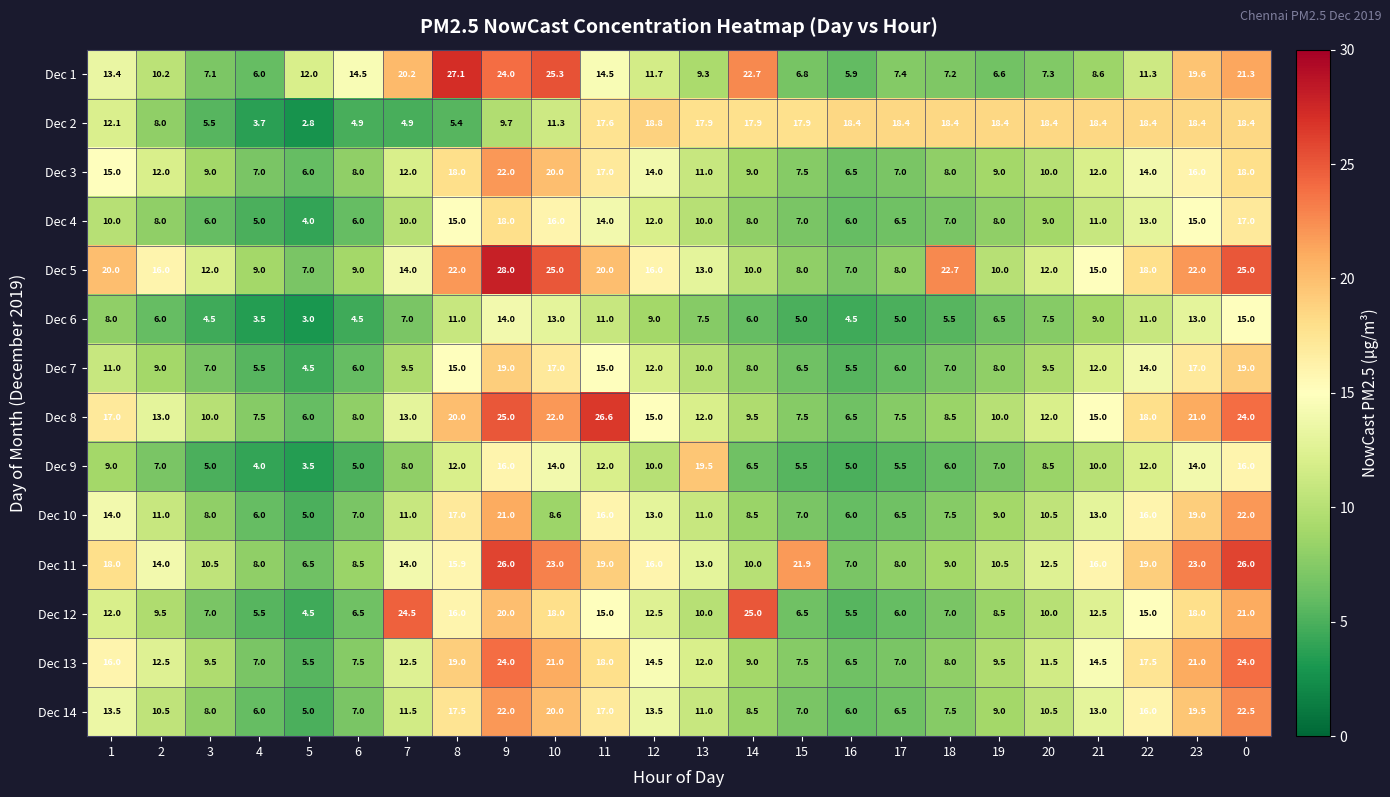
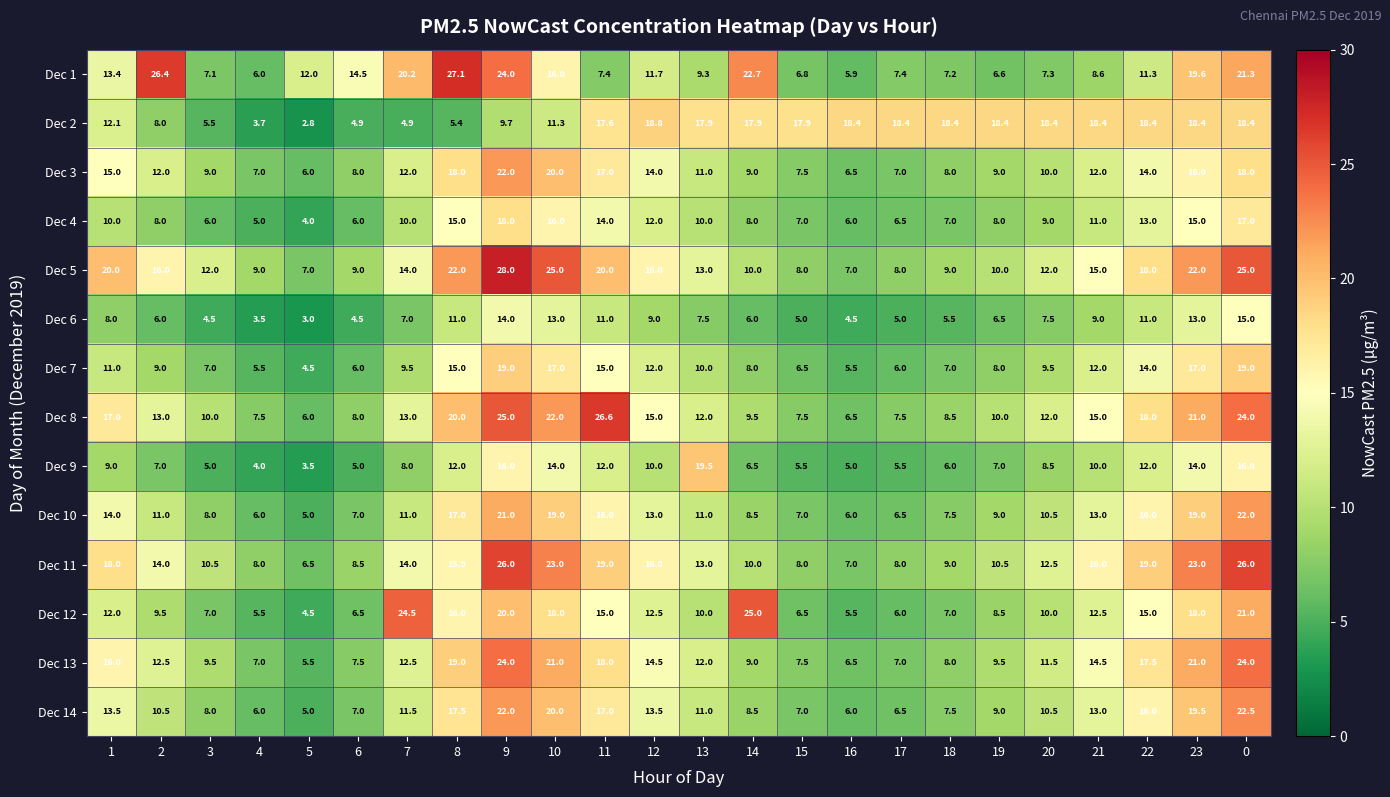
  {
    "Dec 1": {
      "1": 13.4,
-     "2": 10.2,
+     "2": 26.4,
      "3": 7.1,
      "4": 6.0,
      "5": 12.0,
      "6": 14.5,
      "7": 20.2,
      "8": 27.1,
      "9": 24.0,
-     "10": 25.3,
-     "11": 14.5,
+     "10": 16.0,
+     "11": 7.4,
      "12": 11.7,
      "13": 9.3,
      "14": 22.7,
      "15": 6.8,
      "16": 5.9,
      "17": 7.4,
      "18": 7.2,
      "19": 6.6,
      "20": 7.3,
      "21": 8.6,
      "22": 11.3,
      "23": 19.6,
      "0": 21.3
    },
    "Dec 5": {
      "1": 20.0,
      "2": 16.0,
      "3": 12.0,
      "4": 9.0,
      "5": 7.0,
      "6": 9.0,
      "7": 14.0,
      "8": 22.0,
      "9": 28.0,
      "10": 25.0,
      "11": 20.0,
      "12": 16.0,
      "13": 13.0,
      "14": 10.0,
      "15": 8.0,
      "16": 7.0,
      "17": 8.0,
-     "18": 22.7,
+     "18": 9.0,
      "19": 10.0,
      "20": 12.0,
      "21": 15.0,
      "22": 18.0,
      "23": 22.0,
      "0": 25.0
    },
    "Dec 10": {
      "1": 14.0,
      "2": 11.0,
      "3": 8.0,
      "4": 6.0,
      "5": 5.0,
      "6": 7.0,
      "7": 11.0,
      "8": 17.0,
      "9": 21.0,
-     "10": 8.6,
+     "10": 19.0,
      "11": 16.0,
      "12": 13.0,
      "13": 11.0,
      "14": 8.5,
      "15": 7.0,
      "16": 6.0,
      "17": 6.5,
      "18": 7.5,
      "19": 9.0,
      "20": 10.5,
      "21": 13.0,
      "22": 16.0,
      "23": 19.0,
      "0": 22.0
    },
    "Dec 11": {
      "1": 18.0,
      "2": 14.0,
      "3": 10.5,
      "4": 8.0,
      "5": 6.5,
      "6": 8.5,
      "7": 14.0,
      "8": 15.9,
      "9": 26.0,
      "10": 23.0,
      "11": 19.0,
      "12": 16.0,
      "13": 13.0,
      "14": 10.0,
-     "15": 21.9,
+     "15": 8.0,
      "16": 7.0,
      "17": 8.0,
      "18": 9.0,
      "19": 10.5,
      "20": 12.5,
      "21": 16.0,
      "22": 19.0,
      "23": 23.0,
      "0": 26.0
    }
  }
